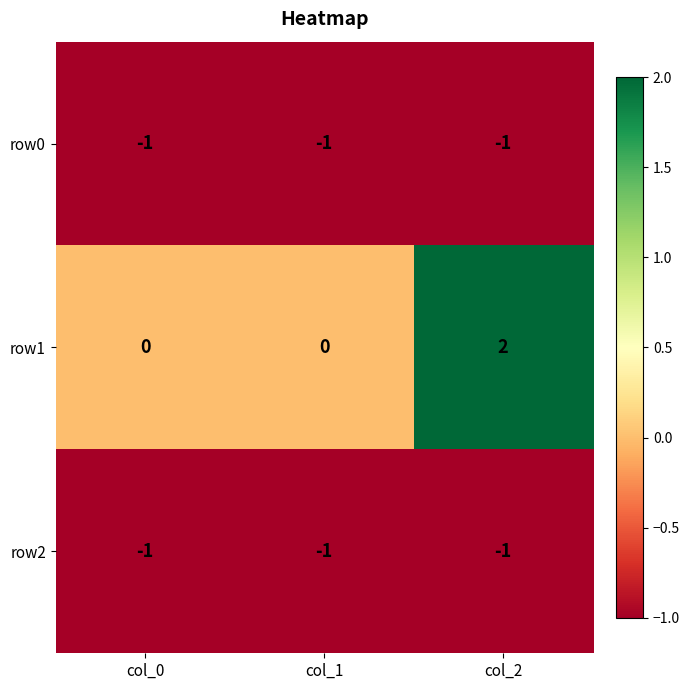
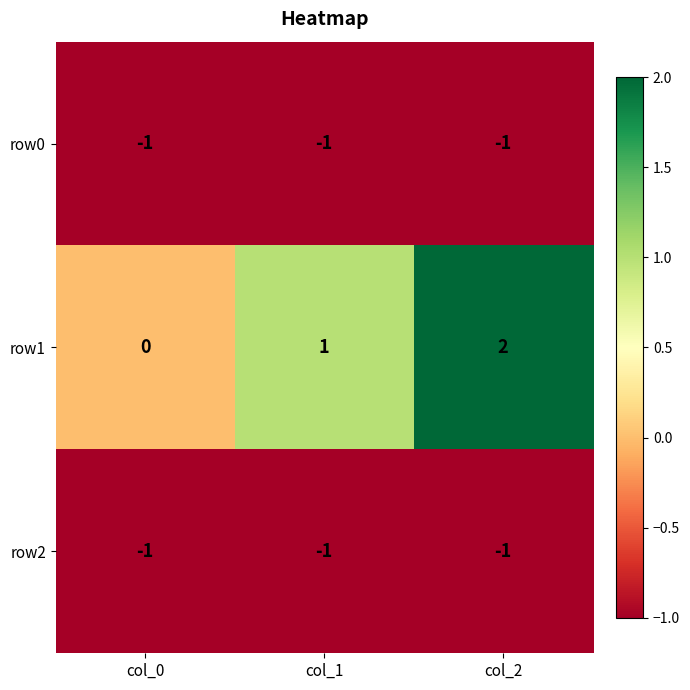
  {
    "row0": {
      "col_0": -1,
      "col_1": -1,
      "col_2": -1
    },
    "row1": {
      "col_0": 0,
-     "col_1": 0,
+     "col_1": 1,
      "col_2": 2
    },
    "row2": {
      "col_0": -1,
      "col_1": -1,
      "col_2": -1
    }
  }
